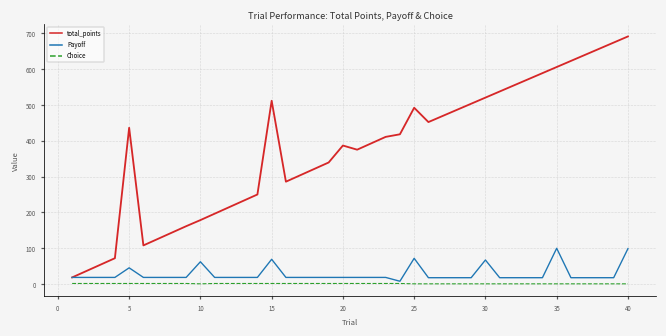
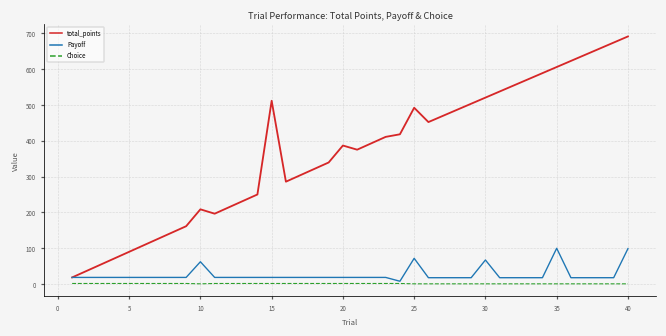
  {
    "total_points": {
-     "5": 440,
-     "10": 180,
+     "5": 90,
+     "10": 210,
      "15": 510,
      "20": 390,
      "25": 490,
      "30": 520,
      "35": 610,
      "40": 690
    },
    "Payoff": {
-     "5": 40,
+     "5": 20,
      "10": 60,
-     "15": 70,
+     "15": 20,
      "20": 20,
      "25": 70,
      "30": 70,
      "35": 100,
      "40": 100
    },
    "Choice": {
      "5": 0,
      "10": 0,
      "15": 0,
      "20": 0,
      "25": 0,
      "30": 0,
      "35": 0,
      "40": 0
    }
  }
